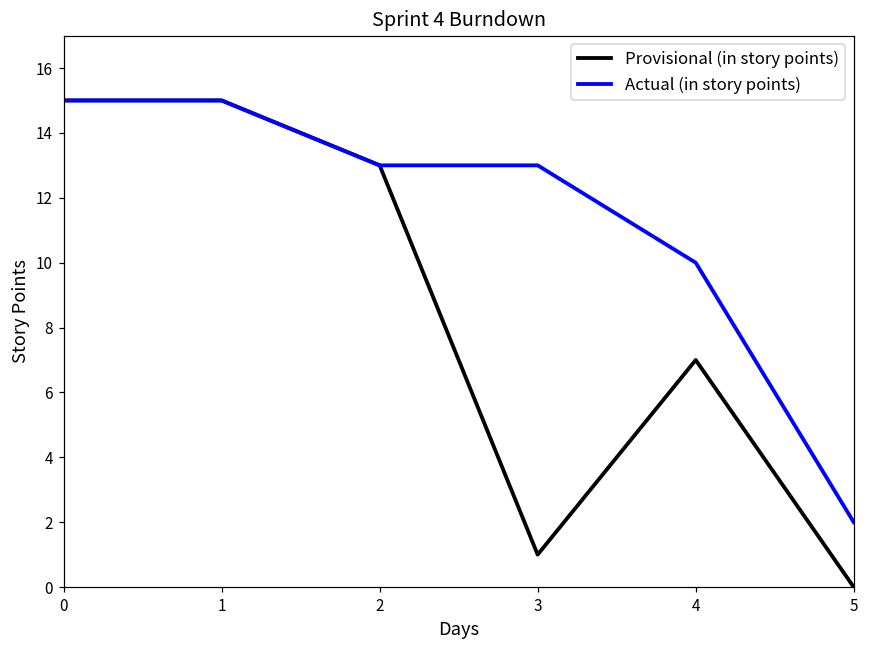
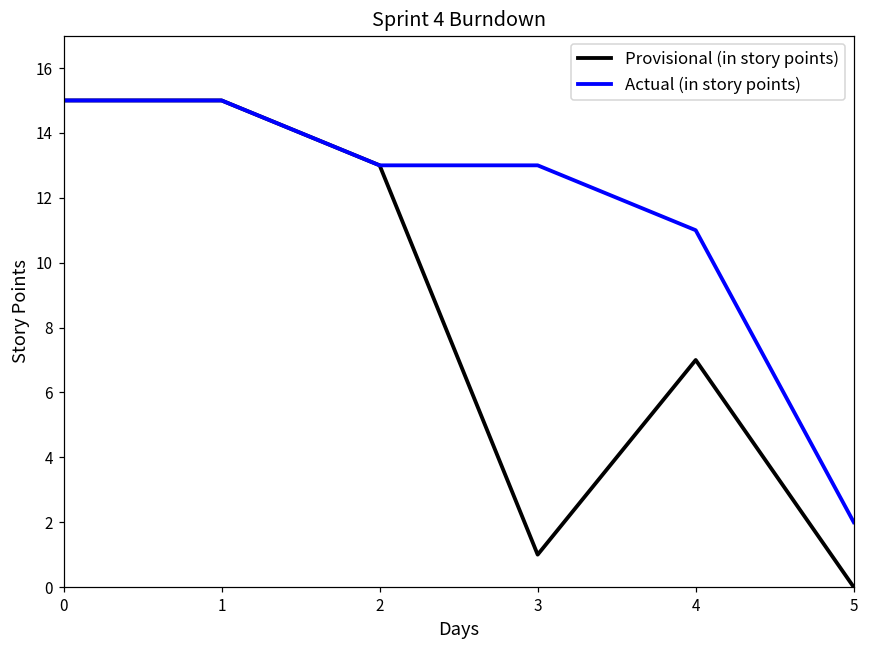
  {
    "Provisional (in story points)": {
      "3": 1,
      "4": 7,
      "5": 0
    },
    "Actual (in story points)": {
      "3": 13,
-     "4": 10,
+     "4": 11,
      "5": 2
    }
  }
